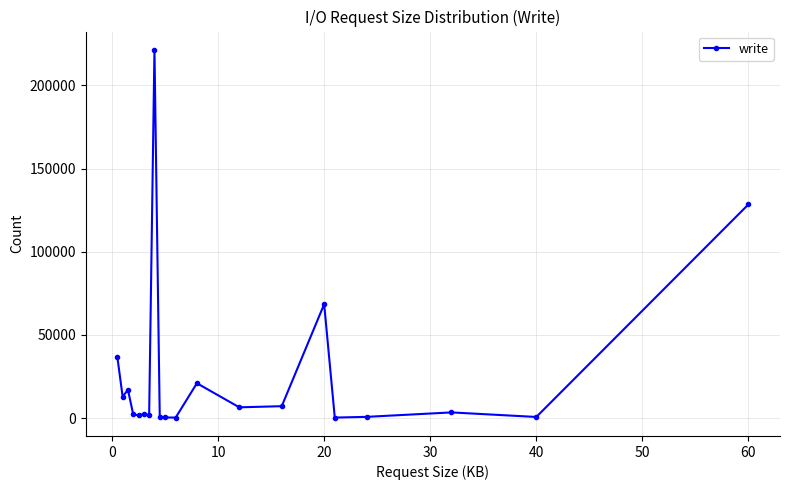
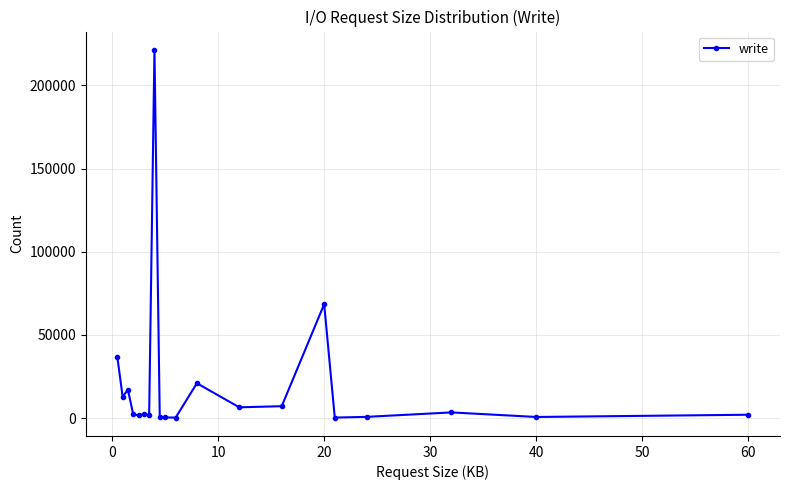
  {
    "20": 68000,
    "40": 1000,
-   "60": 128000
+   "60": 2000
  }
